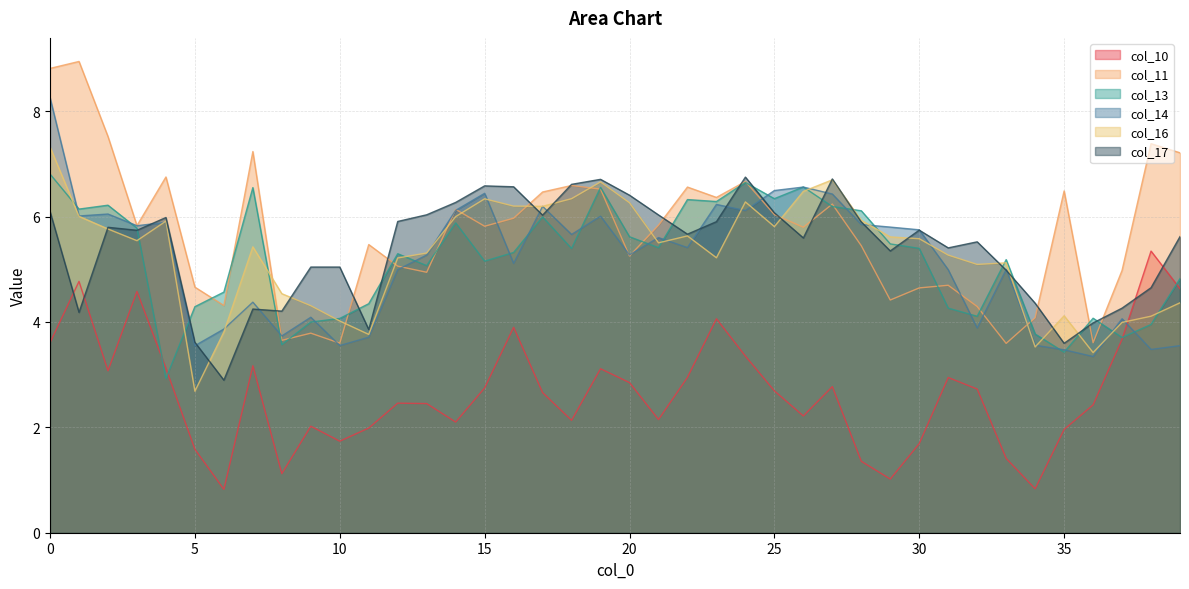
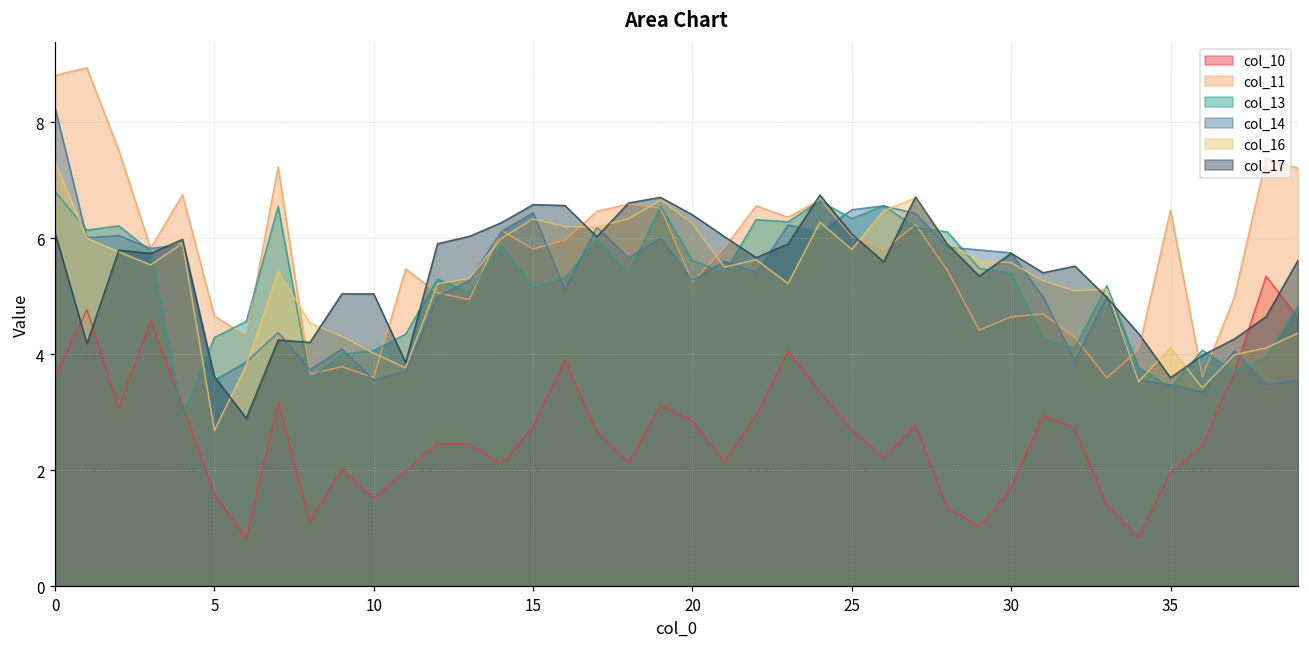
  {
    "col_10": {
      "0": 3.6,
      "5": 1.6,
-     "10": 1.7,
+     "10": 1.5,
      "15": 2.7,
      "20": 2.8,
      "25": 2.7,
      "30": 1.7,
      "35": 2.0
    },
    "col_17": {
      "0": 6.1,
      "5": 3.6,
      "10": 5.0,
      "15": 6.6,
      "20": 6.4,
      "35": 3.6
    }
  }
